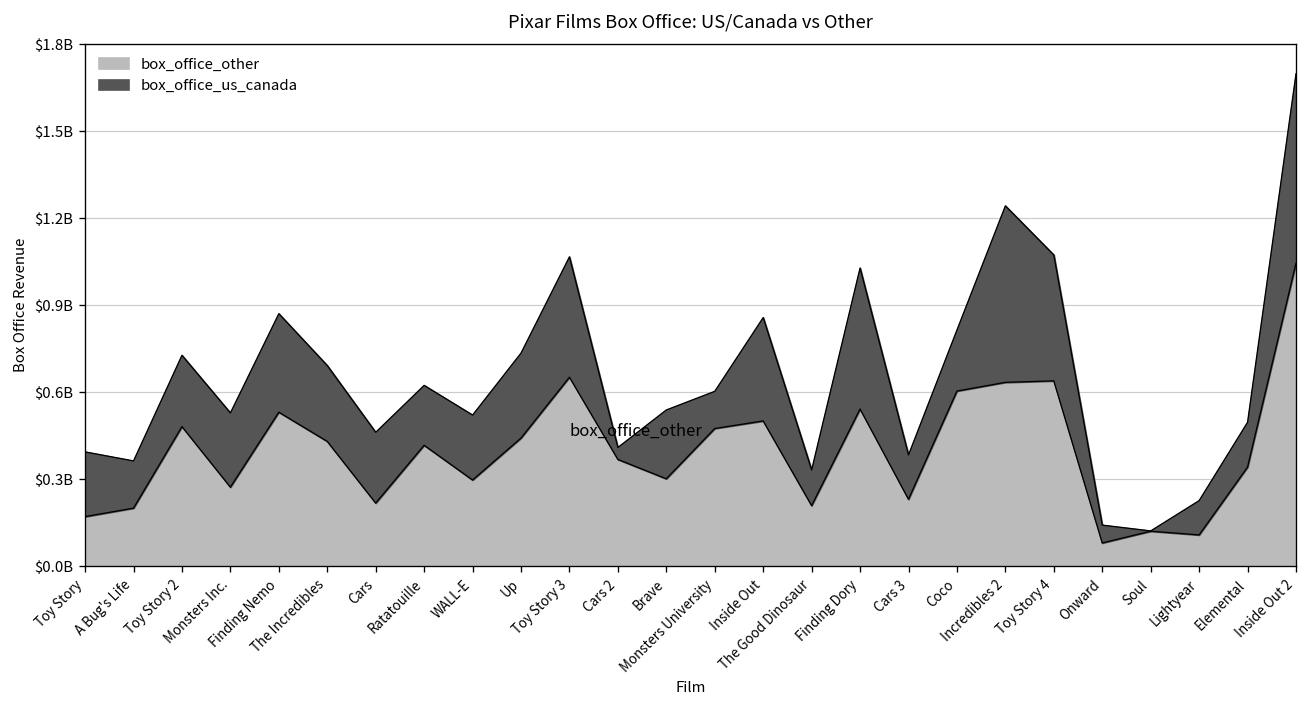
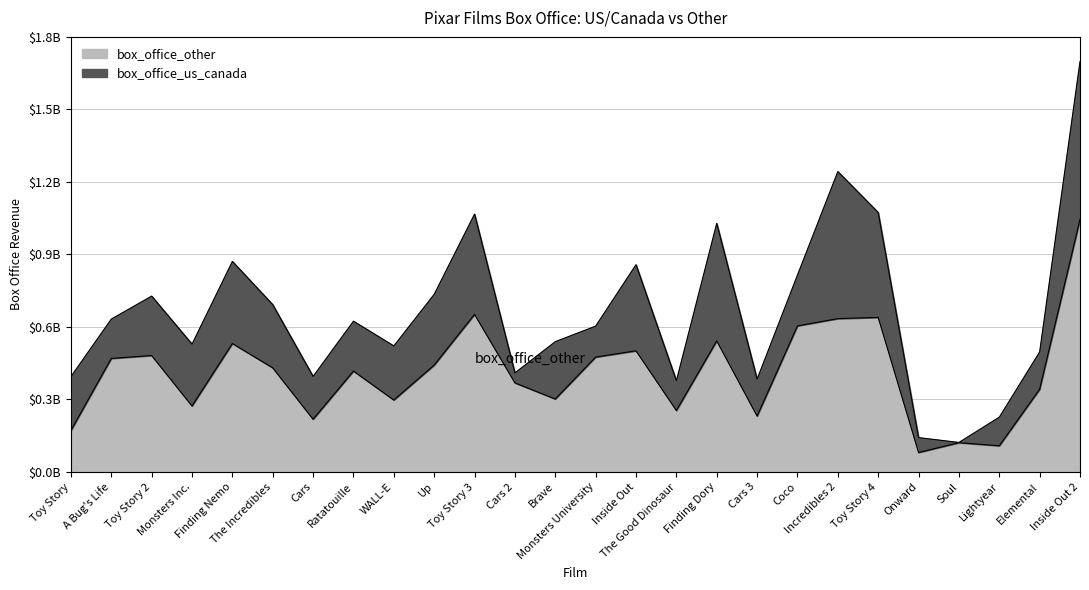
  {
    "box_office_other": {
      "Toy Story": "$170000000",
-     "A Bug's Life": "$200000000",
+     "A Bug's Life": "$470000000",
      "Toy Story 2": "$480000000",
      "Monsters Inc.": "$270000000",
      "Finding Nemo": "$530000000",
      "The Incredibles": "$430000000",
      "Cars": "$220000000",
      "Ratatouille": "$420000000",
      "WALL-E": "$300000000",
      "Up": "$440000000",
      "Toy Story 3": "$650000000",
      "Cars 2": "$370000000",
      "Brave": "$300000000",
      "Monsters University": "$480000000",
      "Inside Out": "$500000000",
-     "The Good Dinosaur": "$210000000",
+     "The Good Dinosaur": "$250000000",
      "Finding Dory": "$540000000",
      "Cars 3": "$230000000",
      "Coco": "$600000000",
      "Incredibles 2": "$630000000",
      "Toy Story 4": "$640000000",
      "Onward": "$80000000",
      "Lightyear": "$110000000",
      "Elemental": "$340000000",
      "Inside Out 2": "$1050000000"
    },
    "box_office_us_canada": {
      "Toy Story": "$220000000",
      "A Bug's Life": "$160000000",
      "Toy Story 2": "$250000000",
      "Monsters Inc.": "$260000000",
      "Finding Nemo": "$340000000",
      "The Incredibles": "$260000000",
-     "Cars": "$240000000",
+     "Cars": "$180000000",
      "Ratatouille": "$210000000",
      "WALL-E": "$220000000",
      "Up": "$290000000",
      "Toy Story 3": "$420000000",
      "Cars 2": "$40000000",
      "Brave": "$240000000",
      "Monsters University": "$130000000",
      "Inside Out": "$360000000",
      "The Good Dinosaur": "$120000000",
      "Finding Dory": "$490000000",
      "Cars 3": "$150000000",
      "Coco": "$210000000",
      "Incredibles 2": "$610000000",
      "Toy Story 4": "$430000000",
      "Onward": "$60000000",
      "Lightyear": "$120000000",
      "Elemental": "$150000000",
      "Inside Out 2": "$650000000"
    }
  }
